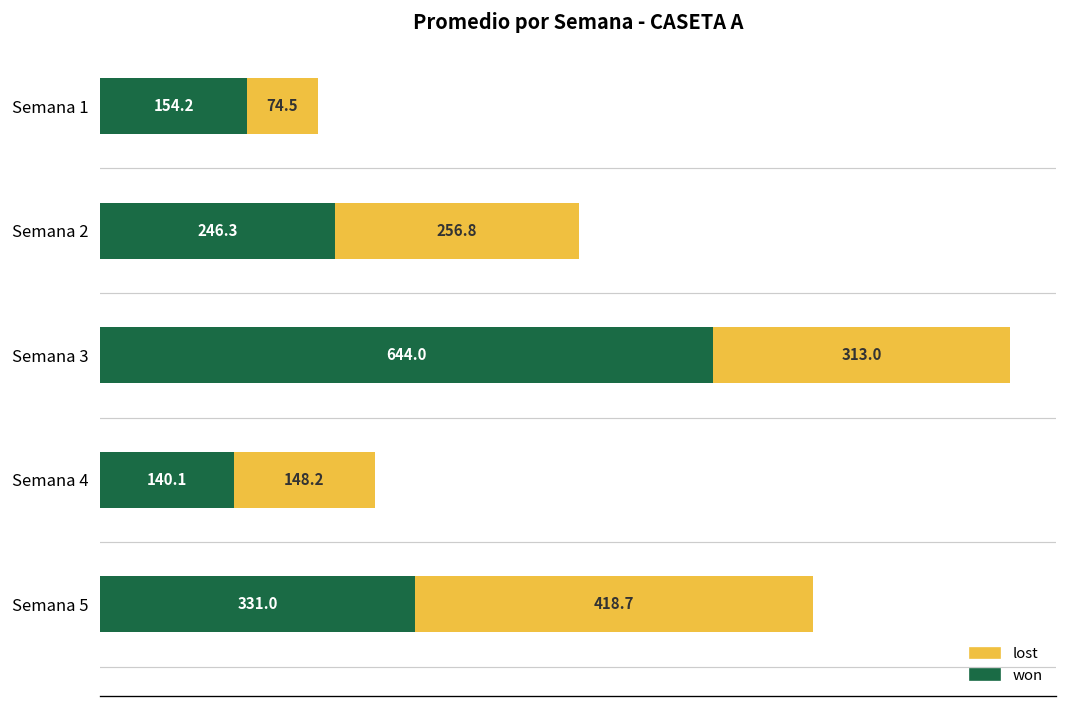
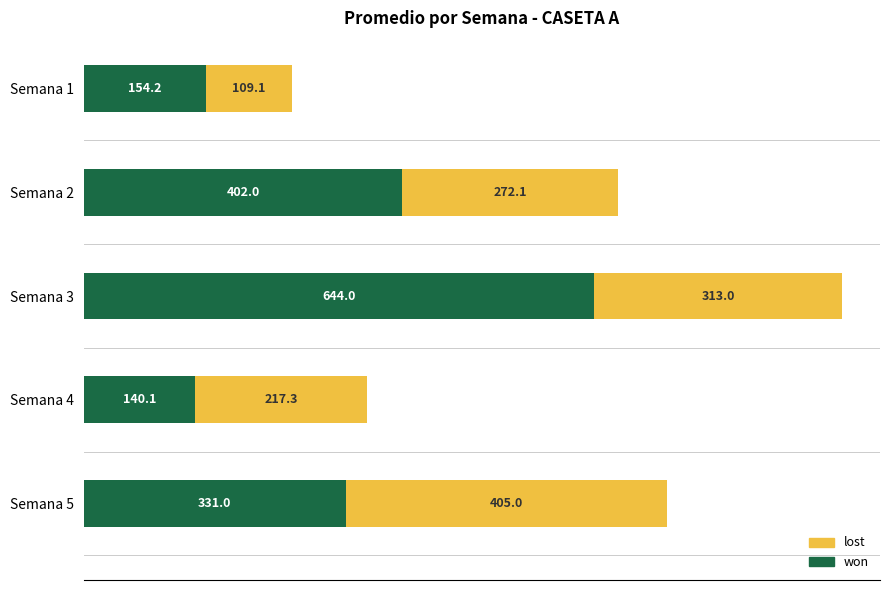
  {
    "won": {
      "Semana 1": 154.2,
-     "Semana 2": 246.3,
+     "Semana 2": 402.0,
      "Semana 3": 644.0,
      "Semana 4": 140.1,
      "Semana 5": 331.0
    },
    "lost": {
-     "Semana 1": 74.5,
-     "Semana 2": 256.8,
+     "Semana 1": 109.1,
+     "Semana 2": 272.1,
      "Semana 3": 313.0,
-     "Semana 4": 148.2,
-     "Semana 5": 418.7
+     "Semana 4": 217.3,
+     "Semana 5": 405.0
    }
  }
